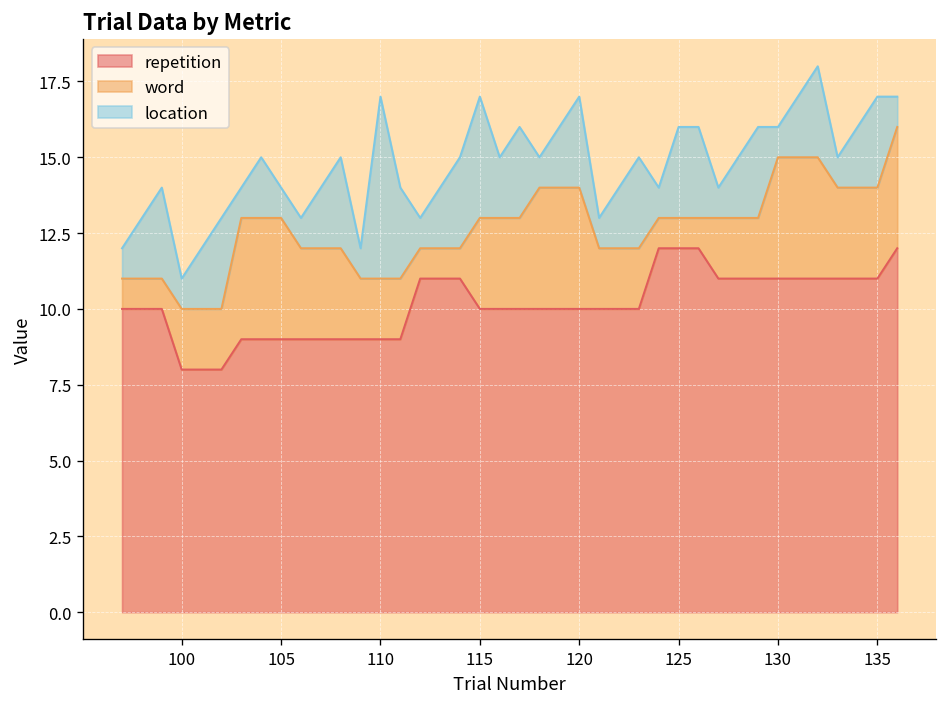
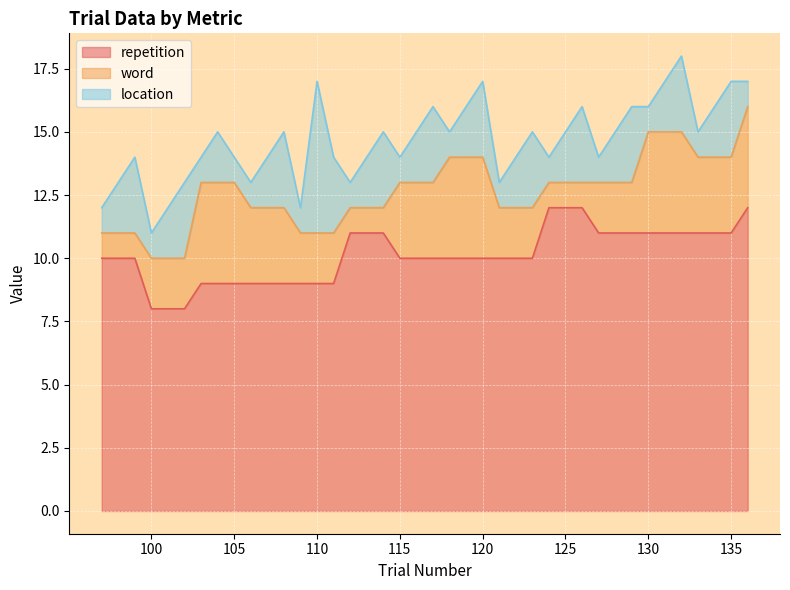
  {
    "location": {
      "100": 1,
      "105": 1,
      "110": 6,
-     "115": 4,
+     "115": 1,
      "120": 3,
-     "125": 3,
+     "125": 2,
      "130": 1,
      "135": 3
    }
  }
